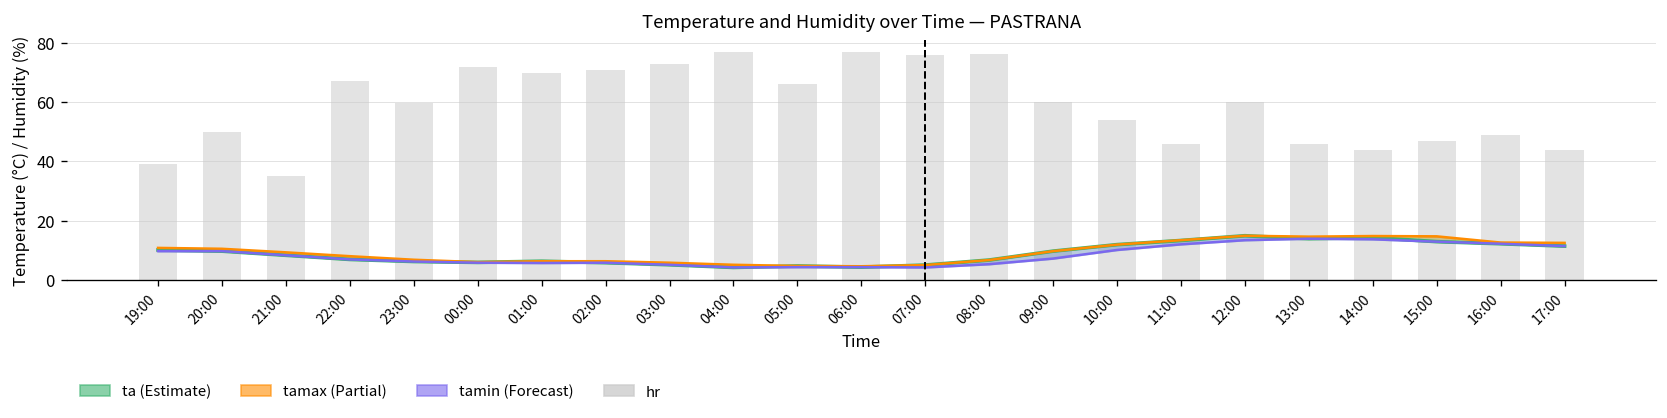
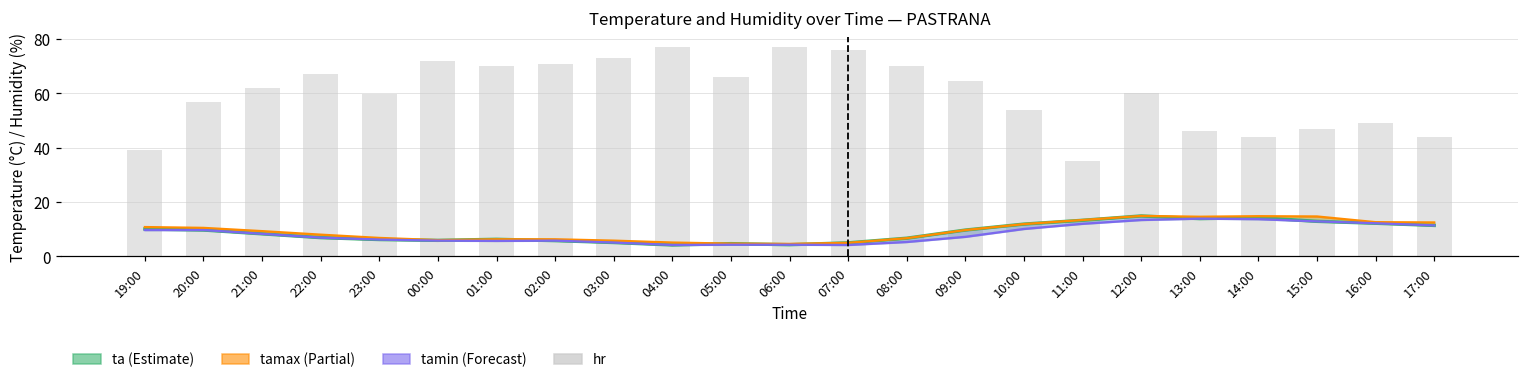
  {
    "hr": {
      "19:00": 39,
-     "20:00": 50,
-     "21:00": 35,
+     "20:00": 57,
+     "21:00": 62,
      "22:00": 67,
      "23:00": 60,
      "00:00": 72,
      "01:00": 70,
      "02:00": 71,
      "03:00": 73,
      "04:00": 77,
      "05:00": 66,
      "06:00": 77,
      "07:00": 76,
-     "08:00": 76,
-     "09:00": 60,
+     "08:00": 70,
+     "09:00": 65,
      "10:00": 54,
-     "11:00": 46,
+     "11:00": 35,
      "12:00": 60,
      "13:00": 46,
      "14:00": 44,
      "15:00": 47,
      "16:00": 49,
      "17:00": 44
    }
  }
